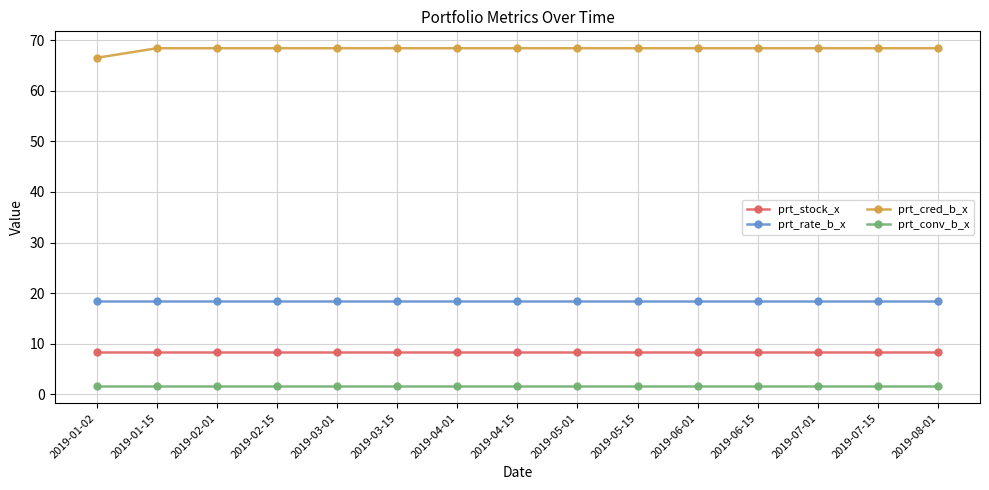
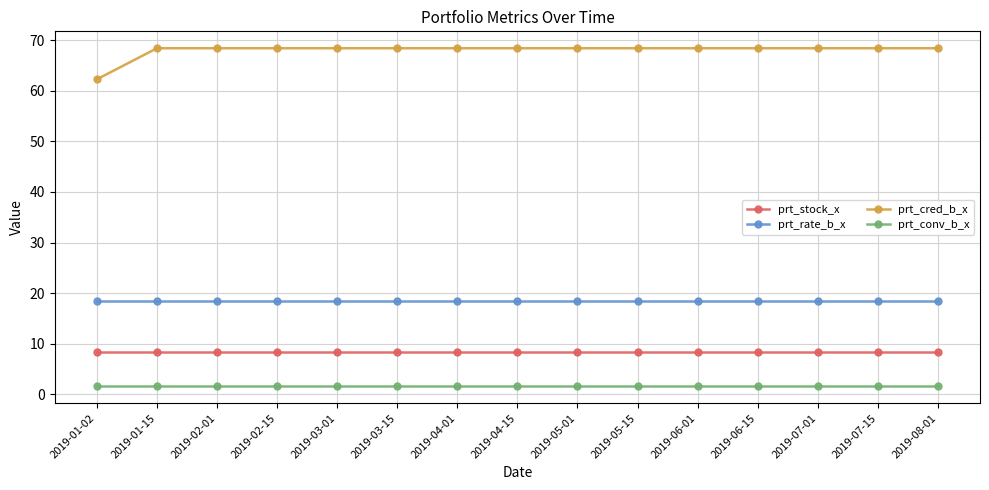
  {
    "prt_stock_x": {
      "2019-01-02": 8,
      "2019-01-15": 8,
      "2019-02-01": 8,
      "2019-02-15": 8,
      "2019-03-01": 8,
      "2019-03-15": 8,
      "2019-04-01": 8,
      "2019-04-15": 8,
      "2019-05-01": 8,
      "2019-05-15": 8,
      "2019-06-01": 8,
      "2019-06-15": 8,
      "2019-07-01": 8,
      "2019-07-15": 8,
      "2019-08-01": 8
    },
    "prt_rate_b_x": {
      "2019-01-02": 18,
      "2019-01-15": 18,
      "2019-02-01": 18,
      "2019-02-15": 18,
      "2019-03-01": 18,
      "2019-03-15": 18,
      "2019-04-01": 18,
      "2019-04-15": 18,
      "2019-05-01": 18,
      "2019-05-15": 18,
      "2019-06-01": 18,
      "2019-06-15": 18,
      "2019-07-01": 18,
      "2019-07-15": 18,
      "2019-08-01": 18
    },
    "prt_cred_b_x": {
-     "2019-01-02": 67,
+     "2019-01-02": 62,
      "2019-01-15": 68,
      "2019-02-01": 68,
      "2019-02-15": 68,
      "2019-03-01": 68,
      "2019-03-15": 68,
      "2019-04-01": 68,
      "2019-04-15": 68,
      "2019-05-01": 68,
      "2019-05-15": 68,
      "2019-06-01": 68,
      "2019-06-15": 68,
      "2019-07-01": 68,
      "2019-07-15": 68,
      "2019-08-01": 68
    },
    "prt_conv_b_x": {
      "2019-01-02": 2,
      "2019-01-15": 2,
      "2019-02-01": 2,
      "2019-02-15": 2,
      "2019-03-01": 2,
      "2019-03-15": 2,
      "2019-04-01": 2,
      "2019-04-15": 2,
      "2019-05-01": 2,
      "2019-05-15": 2,
      "2019-06-01": 2,
      "2019-06-15": 2,
      "2019-07-01": 2,
      "2019-07-15": 2,
      "2019-08-01": 2
    }
  }
